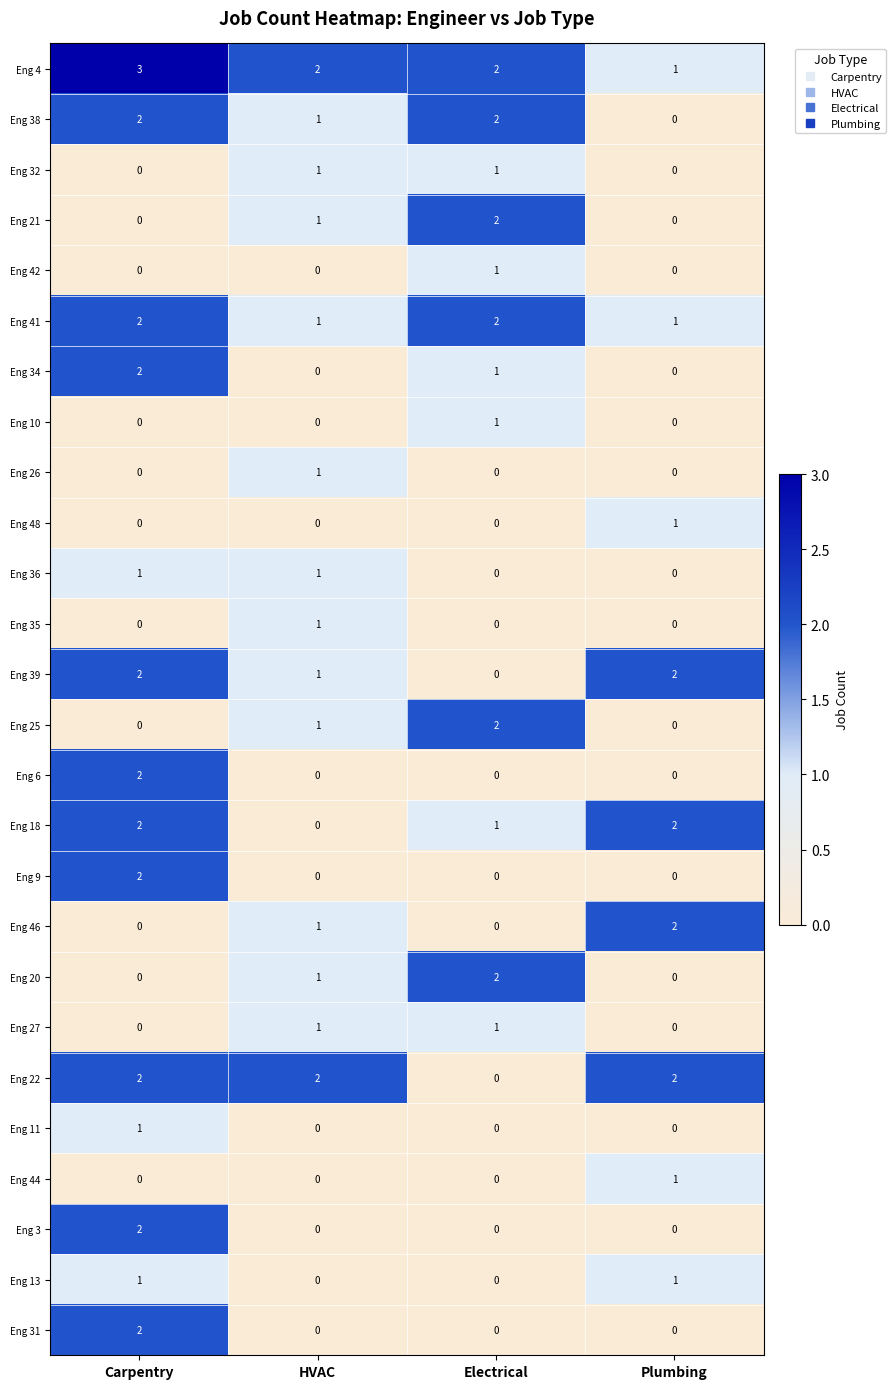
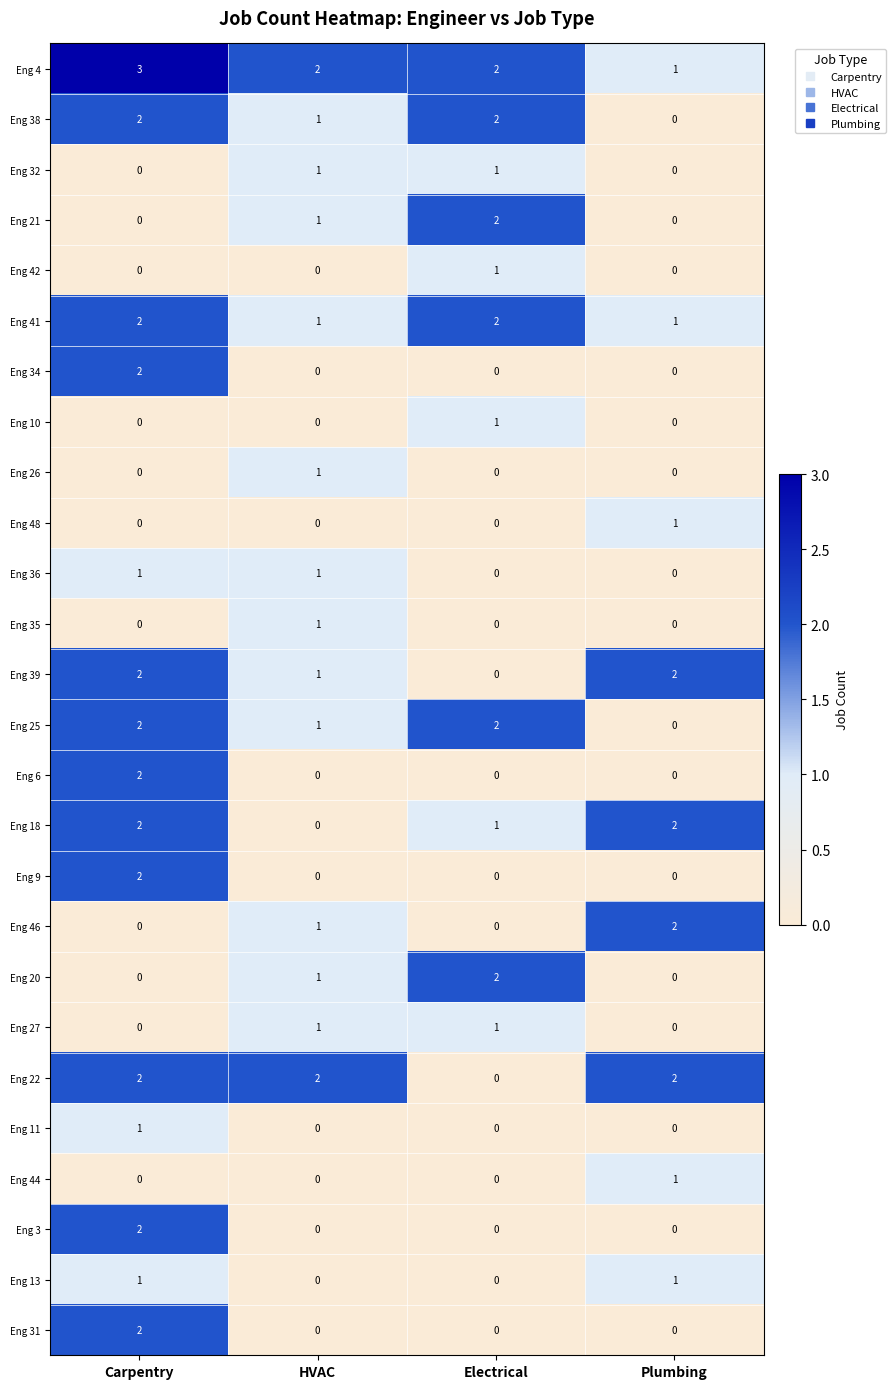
  {
    "Eng 4": {
      "Carpentry": 3,
      "HVAC": 2,
      "Electrical": 2,
      "Plumbing": 1
    },
    "Eng 38": {
      "Carpentry": 2,
      "HVAC": 1,
      "Electrical": 2,
      "Plumbing": 0
    },
    "Eng 32": {
      "Carpentry": 0,
      "HVAC": 1,
      "Electrical": 1,
      "Plumbing": 0
    },
    "Eng 21": {
      "Carpentry": 0,
      "HVAC": 1,
      "Electrical": 2,
      "Plumbing": 0
    },
    "Eng 42": {
      "Carpentry": 0,
      "HVAC": 0,
      "Electrical": 1,
      "Plumbing": 0
    },
    "Eng 41": {
      "Carpentry": 2,
      "HVAC": 1,
      "Electrical": 2,
      "Plumbing": 1
    },
    "Eng 34": {
      "Carpentry": 2,
      "HVAC": 0,
-     "Electrical": 1,
+     "Electrical": 0,
      "Plumbing": 0
    },
    "Eng 10": {
      "Carpentry": 0,
      "HVAC": 0,
      "Electrical": 1,
      "Plumbing": 0
    },
    "Eng 26": {
      "Carpentry": 0,
      "HVAC": 1,
      "Electrical": 0,
      "Plumbing": 0
    },
    "Eng 48": {
      "Carpentry": 0,
      "HVAC": 0,
      "Electrical": 0,
      "Plumbing": 1
    },
    "Eng 36": {
      "Carpentry": 1,
      "HVAC": 1,
      "Electrical": 0,
      "Plumbing": 0
    },
    "Eng 35": {
      "Carpentry": 0,
      "HVAC": 1,
      "Electrical": 0,
      "Plumbing": 0
    },
    "Eng 39": {
      "Carpentry": 2,
      "HVAC": 1,
      "Electrical": 0,
      "Plumbing": 2
    },
    "Eng 25": {
-     "Carpentry": 0,
+     "Carpentry": 2,
      "HVAC": 1,
      "Electrical": 2,
      "Plumbing": 0
    },
    "Eng 6": {
      "Carpentry": 2,
      "HVAC": 0,
      "Electrical": 0,
      "Plumbing": 0
    },
    "Eng 18": {
      "Carpentry": 2,
      "HVAC": 0,
      "Electrical": 1,
      "Plumbing": 2
    },
    "Eng 9": {
      "Carpentry": 2,
      "HVAC": 0,
      "Electrical": 0,
      "Plumbing": 0
    },
    "Eng 46": {
      "Carpentry": 0,
      "HVAC": 1,
      "Electrical": 0,
      "Plumbing": 2
    },
    "Eng 20": {
      "Carpentry": 0,
      "HVAC": 1,
      "Electrical": 2,
      "Plumbing": 0
    },
    "Eng 27": {
      "Carpentry": 0,
      "HVAC": 1,
      "Electrical": 1,
      "Plumbing": 0
    },
    "Eng 22": {
      "Carpentry": 2,
      "HVAC": 2,
      "Electrical": 0,
      "Plumbing": 2
    },
    "Eng 11": {
      "Carpentry": 1,
      "HVAC": 0,
      "Electrical": 0,
      "Plumbing": 0
    },
    "Eng 44": {
      "Carpentry": 0,
      "HVAC": 0,
      "Electrical": 0,
      "Plumbing": 1
    },
    "Eng 3": {
      "Carpentry": 2,
      "HVAC": 0,
      "Electrical": 0,
      "Plumbing": 0
    },
    "Eng 13": {
      "Carpentry": 1,
      "HVAC": 0,
      "Electrical": 0,
      "Plumbing": 1
    },
    "Eng 31": {
      "Carpentry": 2,
      "HVAC": 0,
      "Electrical": 0,
      "Plumbing": 0
    }
  }
